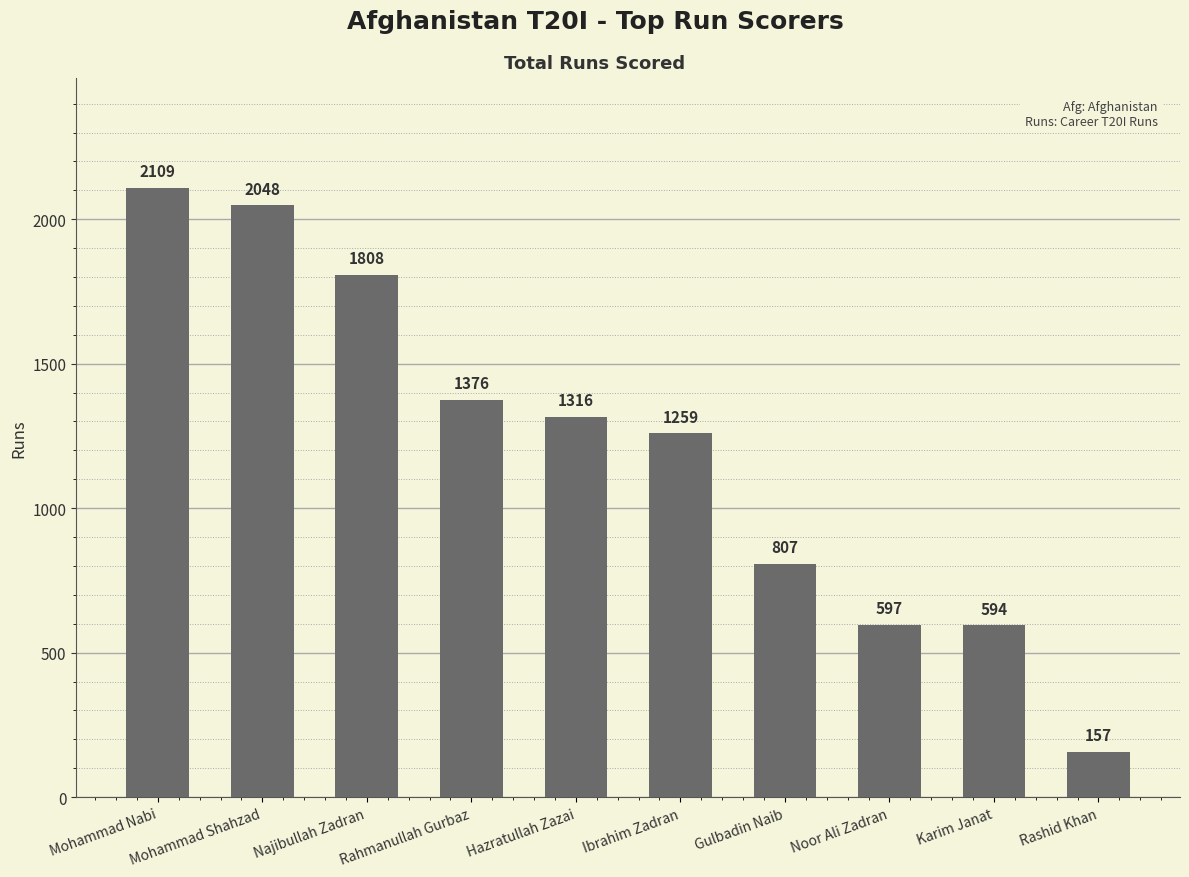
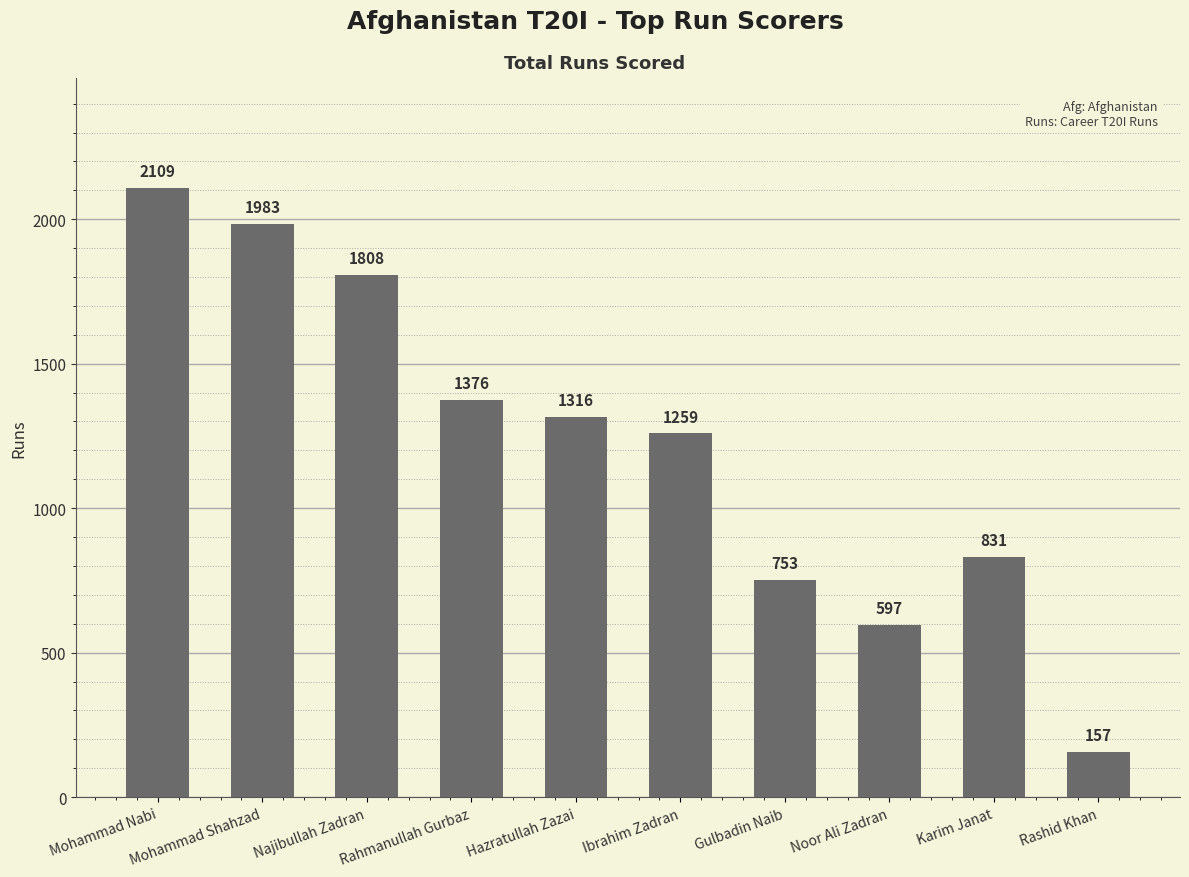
  {
    "Mohammad Nabi": 2109,
-   "Mohammad Shahzad": 2048,
+   "Mohammad Shahzad": 1983,
    "Najibullah Zadran": 1808,
    "Rahmanullah Gurbaz": 1376,
    "Hazratullah Zazai": 1316,
    "Ibrahim Zadran": 1259,
-   "Gulbadin Naib": 807,
+   "Gulbadin Naib": 753,
    "Noor Ali Zadran": 597,
-   "Karim Janat": 594,
+   "Karim Janat": 831,
    "Rashid Khan": 157
  }
